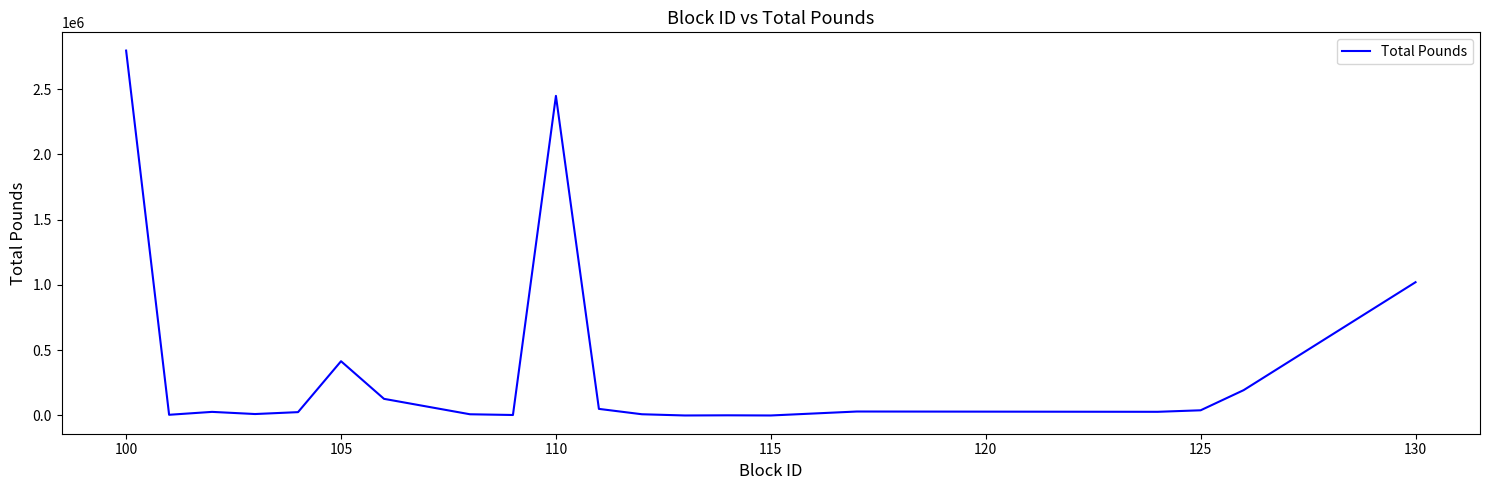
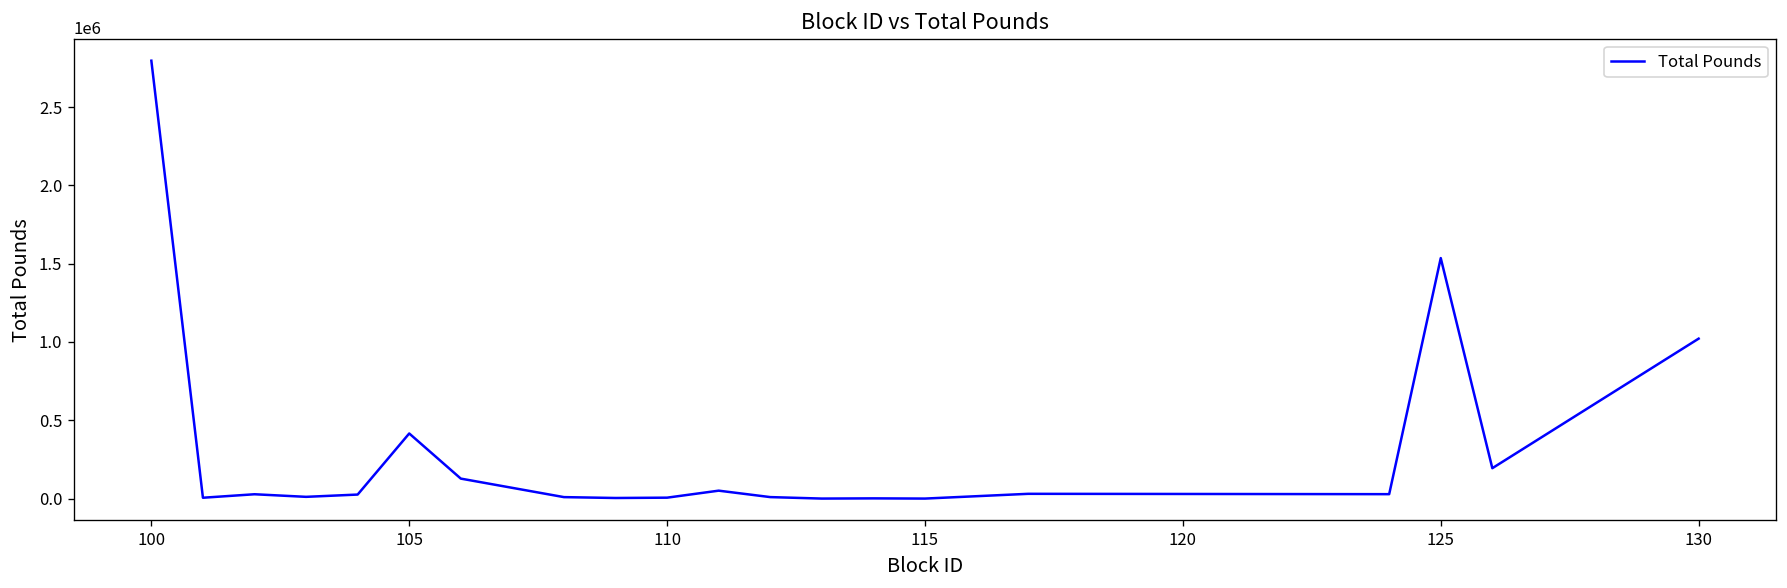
  {
    "100": 2800000,
    "105": 420000,
-   "110": 2450000,
+   "110": 10000,
    "115": 0,
-   "125": 40000,
+   "125": 1540000,
    "130": 1020000
  }
